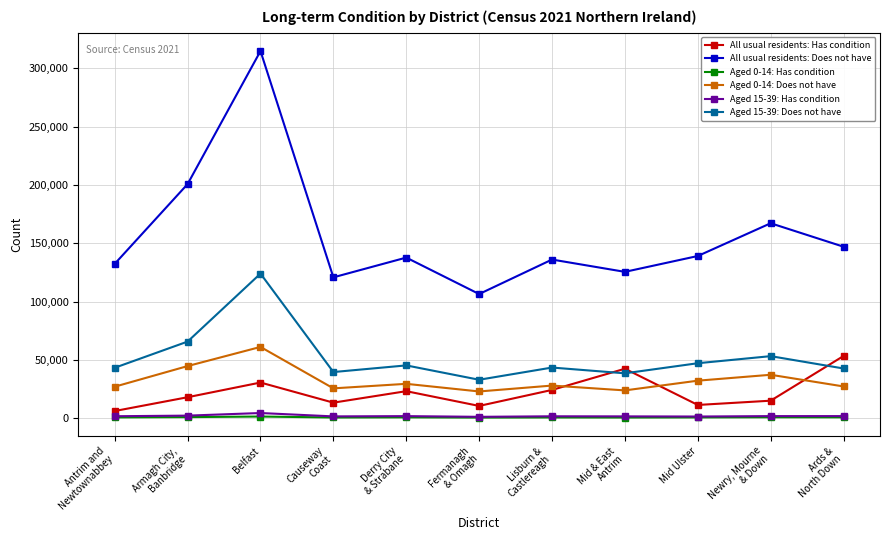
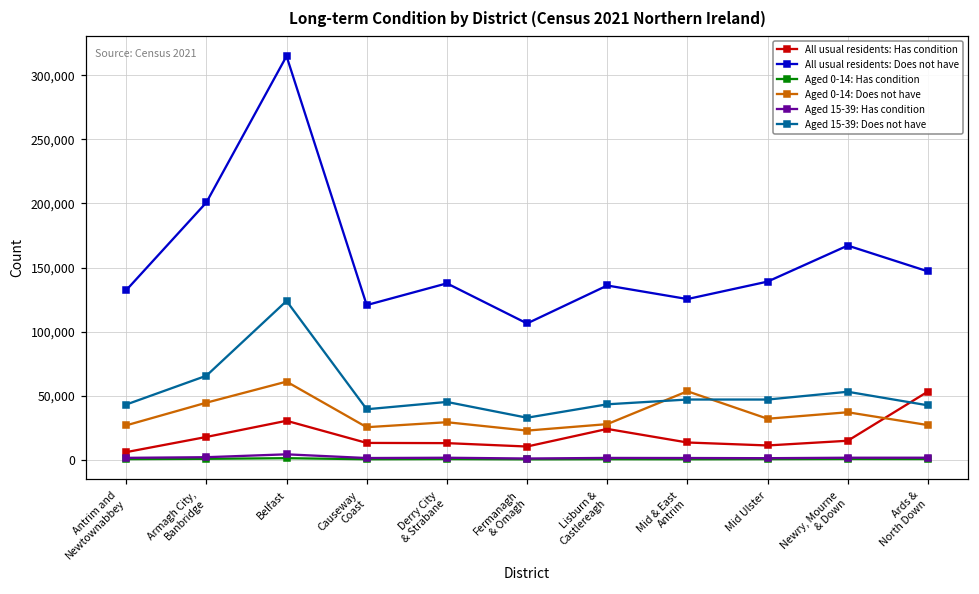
  {
    "All usual residents: Has condition": {
      "Antrim and Newtownabbey": "6,000",
      "Armagh City, Banbridge": "18,000",
      "Belfast": "30,000",
      "Causeway Coast": "13,000",
-     "Derry City & Strabane": "23,000",
+     "Derry City & Strabane": "13,000",
      "Fermanagh & Omagh": "10,000",
      "Lisburn & Castlereagh": "24,000",
-     "Mid & East Antrim": "42,000",
+     "Mid & East Antrim": "14,000",
      "Mid Ulster": "11,000",
      "Newry, Mourne & Down": "15,000",
      "Ards & North Down": "53,000"
    },
    "All usual residents: Does not have": {
      "Antrim and Newtownabbey": "132,000",
      "Armagh City, Banbridge": "201,000",
      "Belfast": "315,000",
      "Causeway Coast": "121,000",
      "Derry City & Strabane": "138,000",
      "Fermanagh & Omagh": "106,000",
      "Lisburn & Castlereagh": "136,000",
      "Mid & East Antrim": "125,000",
      "Mid Ulster": "139,000",
      "Newry, Mourne & Down": "167,000",
      "Ards & North Down": "147,000"
    },
    "Aged 0-14: Has condition": {
      "Belfast": "1,000"
    },
    "Aged 0-14: Does not have": {
      "Antrim and Newtownabbey": "27,000",
      "Armagh City, Banbridge": "45,000",
      "Belfast": "61,000",
      "Causeway Coast": "25,000",
      "Derry City & Strabane": "29,000",
      "Fermanagh & Omagh": "23,000",
      "Lisburn & Castlereagh": "28,000",
-     "Mid & East Antrim": "24,000",
+     "Mid & East Antrim": "54,000",
      "Mid Ulster": "32,000",
      "Newry, Mourne & Down": "37,000",
      "Ards & North Down": "27,000"
    },
    "Aged 15-39: Has condition": {
      "Belfast": "4,000"
    },
    "Aged 15-39: Does not have": {
      "Antrim and Newtownabbey": "43,000",
      "Armagh City, Banbridge": "66,000",
      "Belfast": "124,000",
      "Causeway Coast": "39,000",
      "Derry City & Strabane": "45,000",
      "Fermanagh & Omagh": "33,000",
      "Lisburn & Castlereagh": "43,000",
-     "Mid & East Antrim": "38,000",
+     "Mid & East Antrim": "47,000",
      "Mid Ulster": "47,000",
      "Newry, Mourne & Down": "53,000",
      "Ards & North Down": "43,000"
    }
  }
